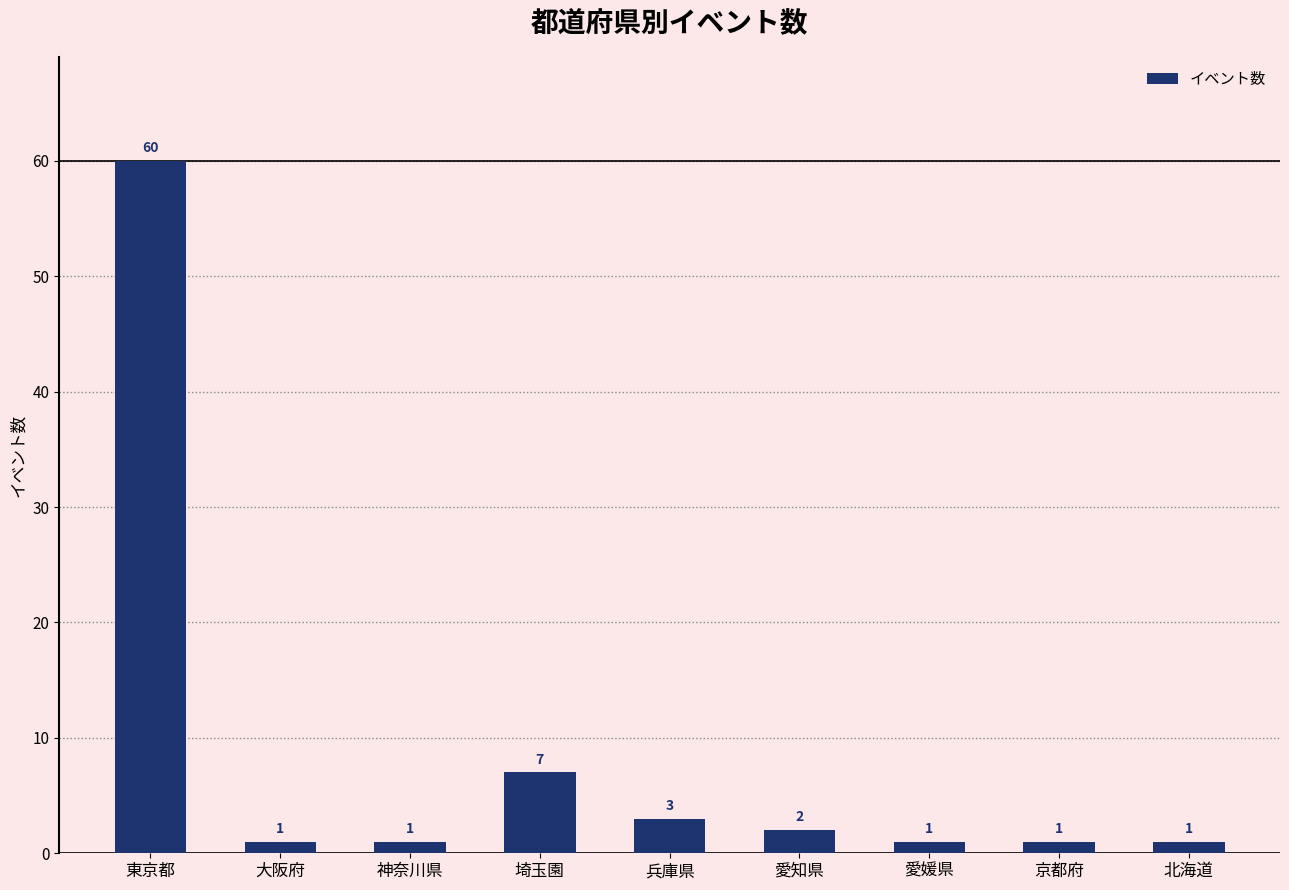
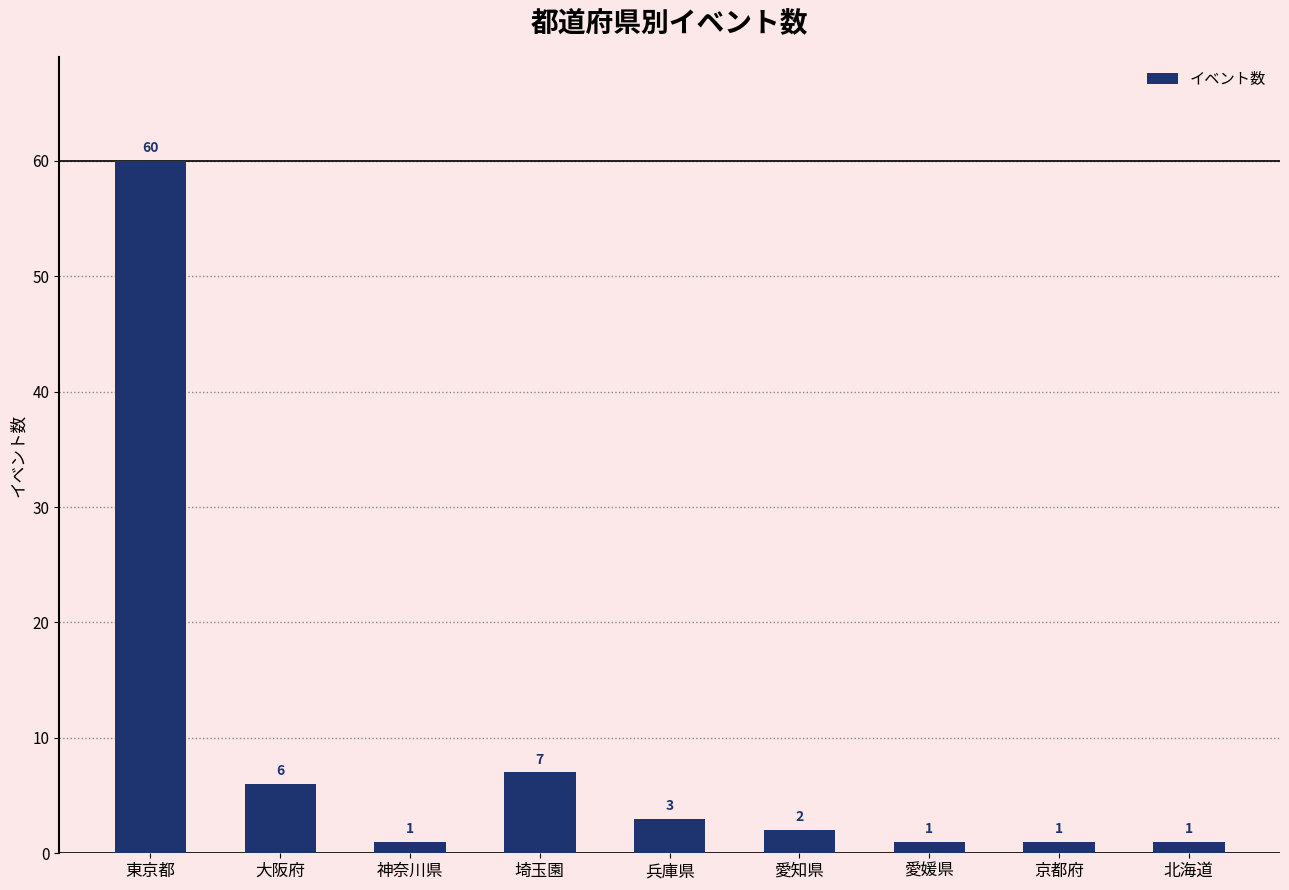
  {
    "東京都": 60,
-   "大阪府": 1,
+   "大阪府": 6,
    "神奈川県": 1,
    "埼玉園": 7,
    "兵庫県": 3,
    "愛知県": 2,
    "愛媛県": 1,
    "京都府": 1,
    "北海道": 1
  }
